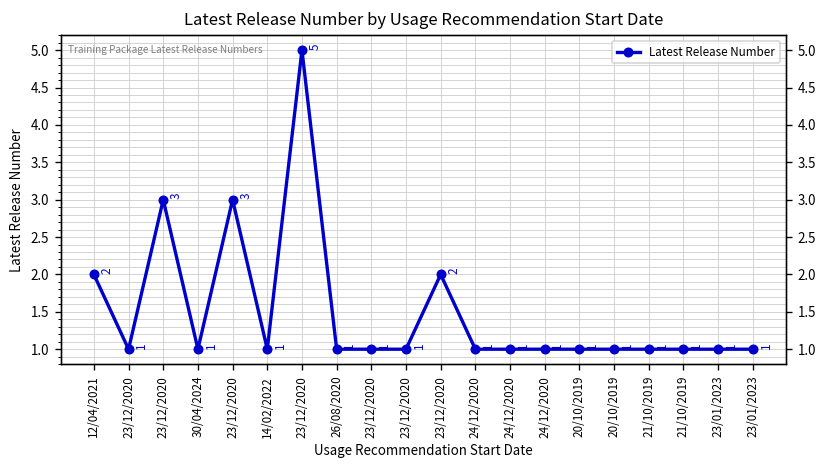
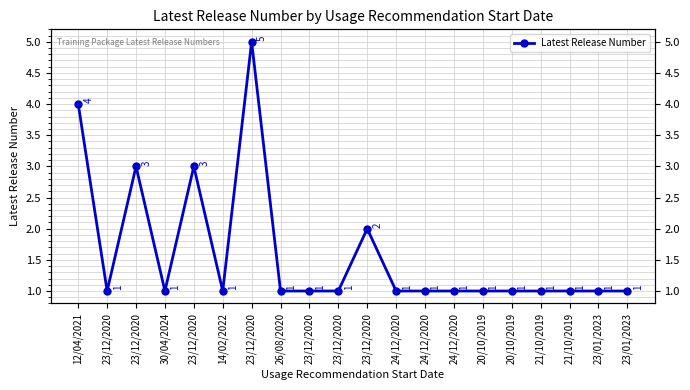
  {
-   "12/04/2021": 2,
+   "12/04/2021": 4,
    "30/04/2024": 1,
    "14/02/2022": 1,
    "26/08/2020": 1
  }
